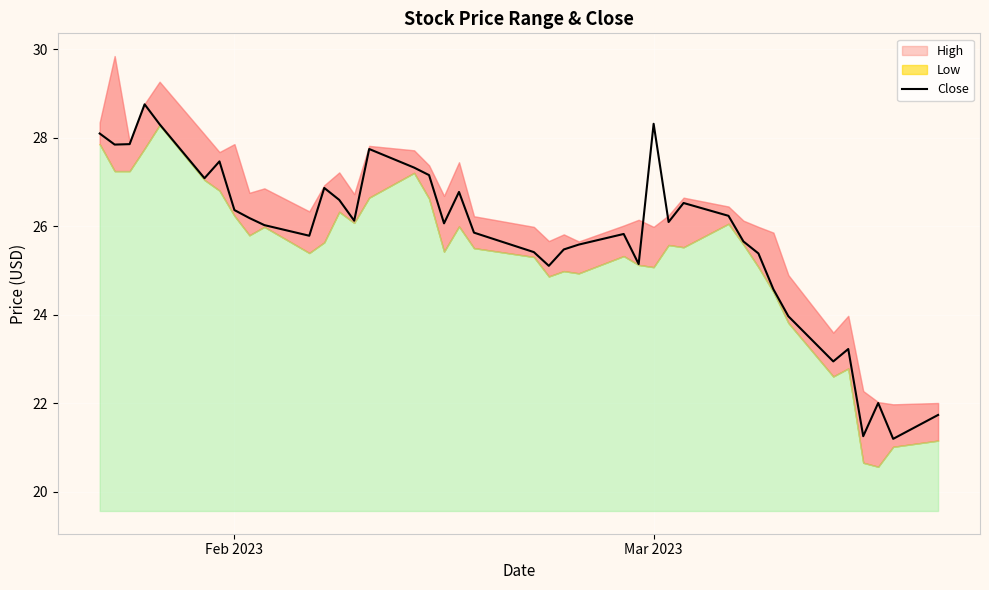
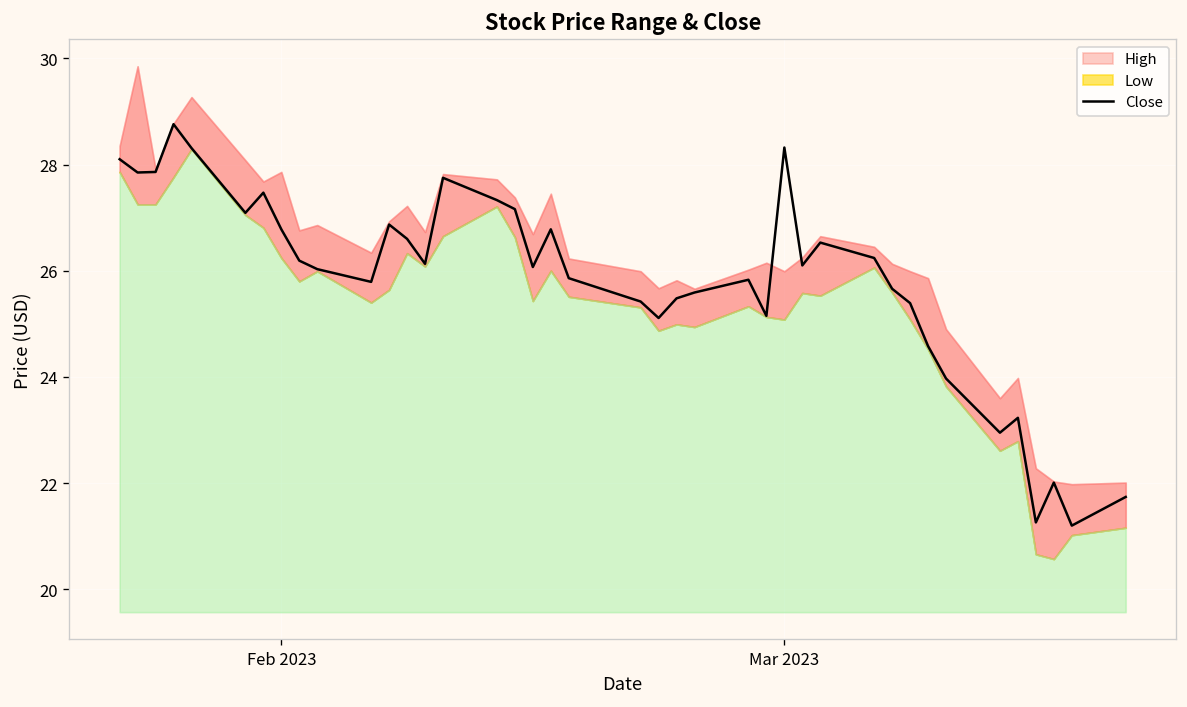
  {
    "Close": {
-     "Feb 2023": 26.4,
+     "Feb 2023": 26.8,
      "Mar 2023": 28.3
    },
    "Low": {
      "Feb 2023": 26.2,
      "Mar 2023": 25.1
    }
  }
